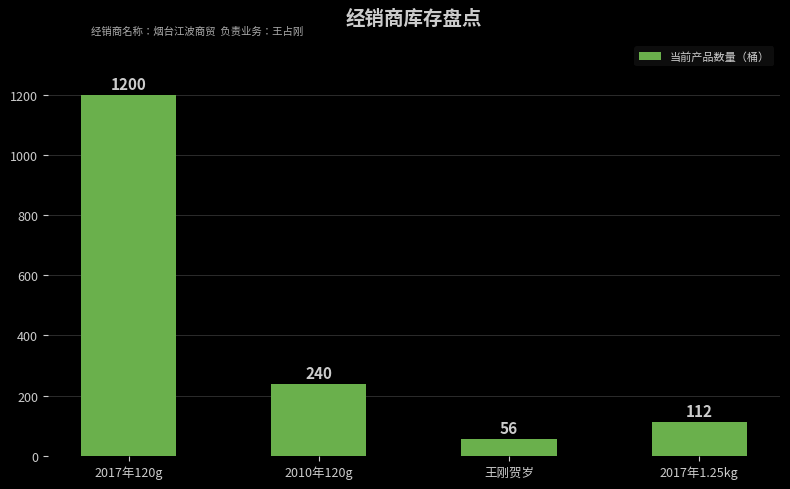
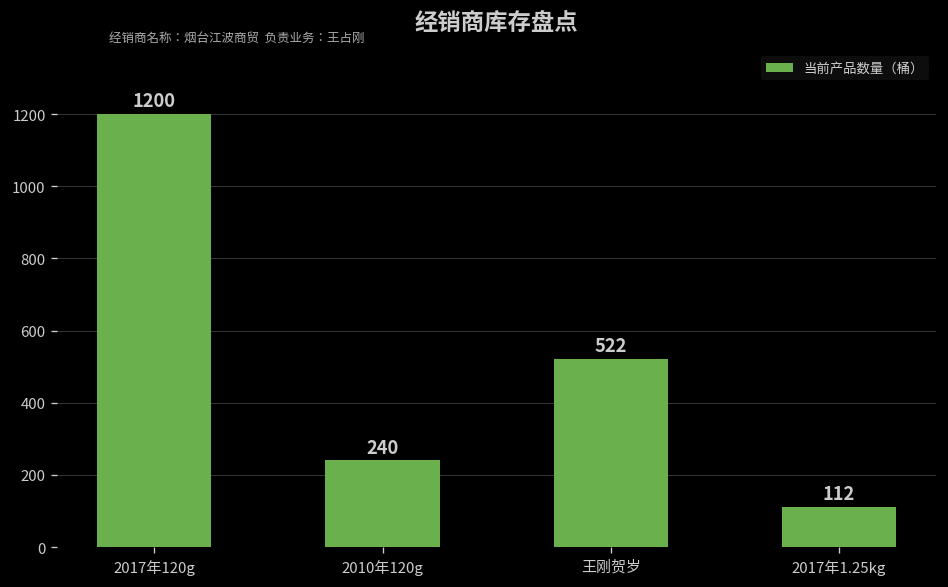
  {
    "2017年120g": 1200,
    "2010年120g": 240,
-   "王刚贺岁": 56,
+   "王刚贺岁": 522,
    "2017年1.25kg": 112
  }
